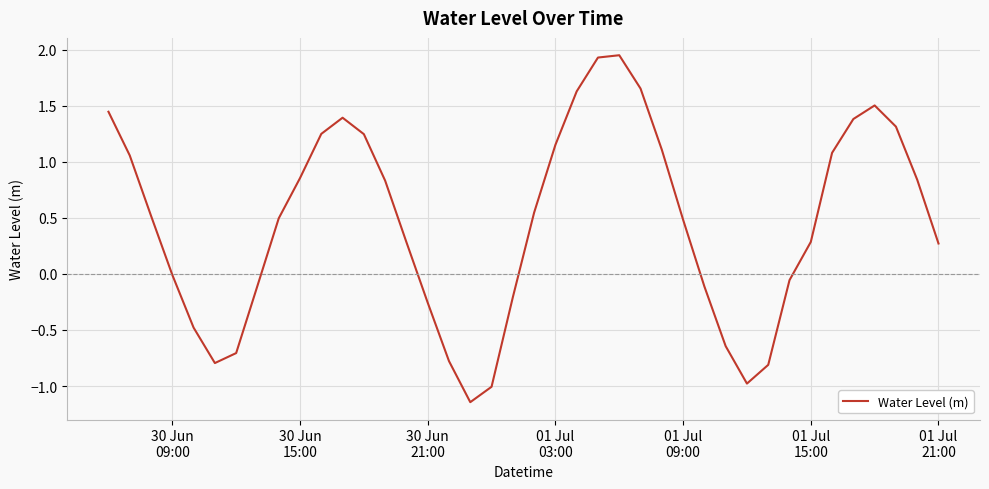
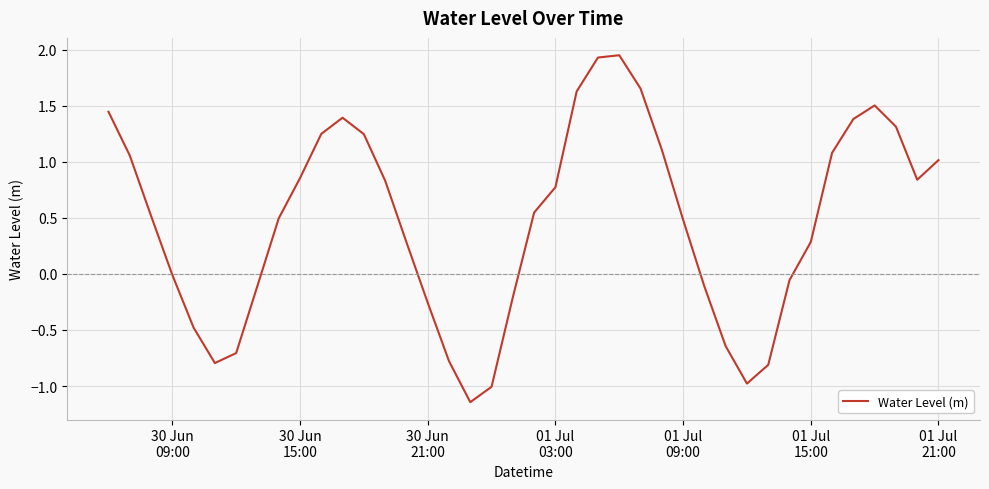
  {
    "30 Jun 09:00": -0.01,
    "30 Jun 15:00": 0.85,
    "30 Jun 21:00": -0.26,
-   "01 Jul 03:00": 1.15,
+   "01 Jul 03:00": 0.77,
    "01 Jul 09:00": 0.48,
    "01 Jul 15:00": 0.28,
-   "01 Jul 21:00": 0.27
+   "01 Jul 21:00": 1.01
  }
